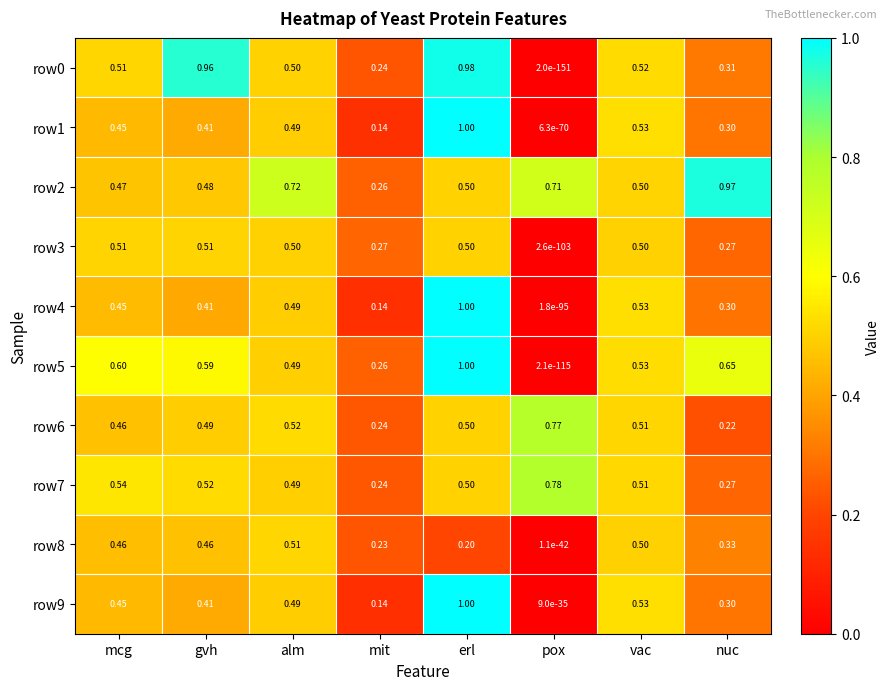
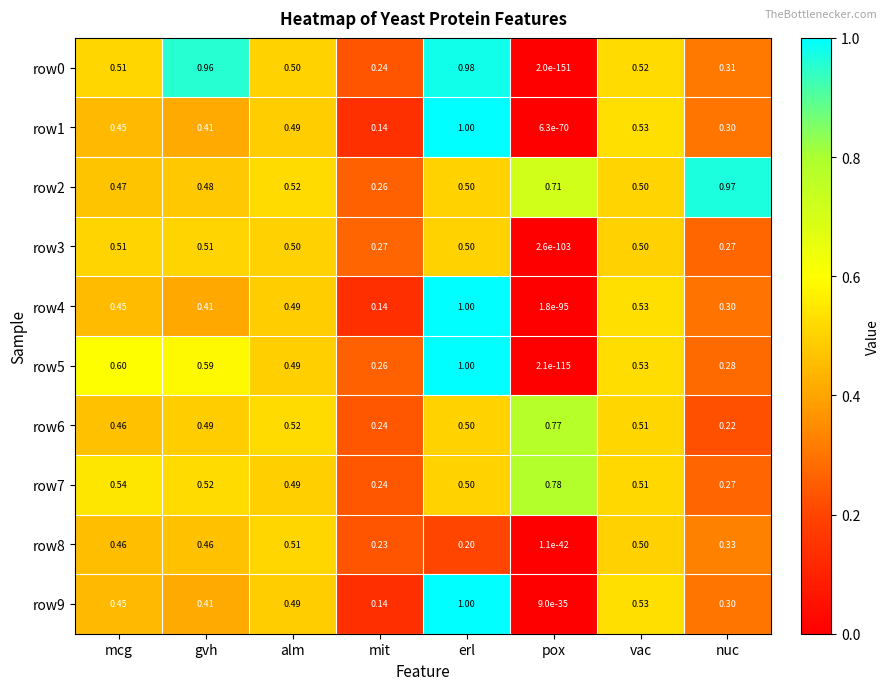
  {
    "row0": {
      "mcg": "0.51",
      "gvh": "0.96",
      "alm": "0.50",
      "mit": "0.24",
      "erl": "0.98",
      "pox": "2.0e-151",
      "vac": "0.52",
      "nuc": "0.31"
    },
    "row1": {
      "mcg": "0.45",
      "gvh": "0.41",
      "alm": "0.49",
      "mit": "0.14",
      "erl": "1.00",
      "pox": "6.3e-70",
      "vac": "0.53",
      "nuc": "0.30"
    },
    "row2": {
      "mcg": "0.47",
      "gvh": "0.48",
-     "alm": "0.72",
+     "alm": "0.52",
      "mit": "0.26",
      "erl": "0.50",
      "pox": "0.71",
      "vac": "0.50",
      "nuc": "0.97"
    },
    "row3": {
      "mcg": "0.51",
      "gvh": "0.51",
      "alm": "0.50",
      "mit": "0.27",
      "erl": "0.50",
      "pox": "2.6e-103",
      "vac": "0.50",
      "nuc": "0.27"
    },
    "row4": {
      "mcg": "0.45",
      "gvh": "0.41",
      "alm": "0.49",
      "mit": "0.14",
      "erl": "1.00",
      "pox": "1.8e-95",
      "vac": "0.53",
      "nuc": "0.30"
    },
    "row5": {
      "mcg": "0.60",
      "gvh": "0.59",
      "alm": "0.49",
      "mit": "0.26",
      "erl": "1.00",
      "pox": "2.1e-115",
      "vac": "0.53",
-     "nuc": "0.65"
+     "nuc": "0.28"
    },
    "row6": {
      "mcg": "0.46",
      "gvh": "0.49",
      "alm": "0.52",
      "mit": "0.24",
      "erl": "0.50",
      "pox": "0.77",
      "vac": "0.51",
      "nuc": "0.22"
    },
    "row7": {
      "mcg": "0.54",
      "gvh": "0.52",
      "alm": "0.49",
      "mit": "0.24",
      "erl": "0.50",
      "pox": "0.78",
      "vac": "0.51",
      "nuc": "0.27"
    },
    "row8": {
      "mcg": "0.46",
      "gvh": "0.46",
      "alm": "0.51",
      "mit": "0.23",
      "erl": "0.20",
      "pox": "1.1e-42",
      "vac": "0.50",
      "nuc": "0.33"
    },
    "row9": {
      "mcg": "0.45",
      "gvh": "0.41",
      "alm": "0.49",
      "mit": "0.14",
      "erl": "1.00",
      "pox": "9.0e-35",
      "vac": "0.53",
      "nuc": "0.30"
    }
  }
